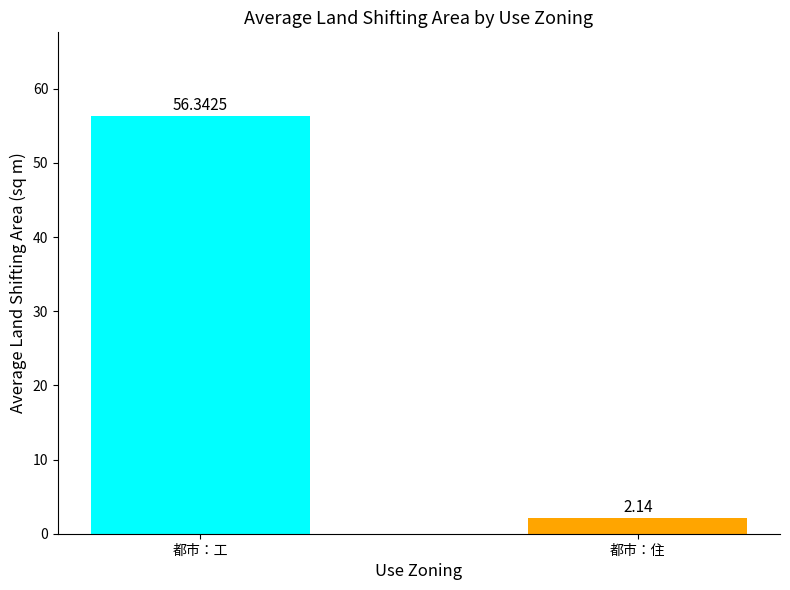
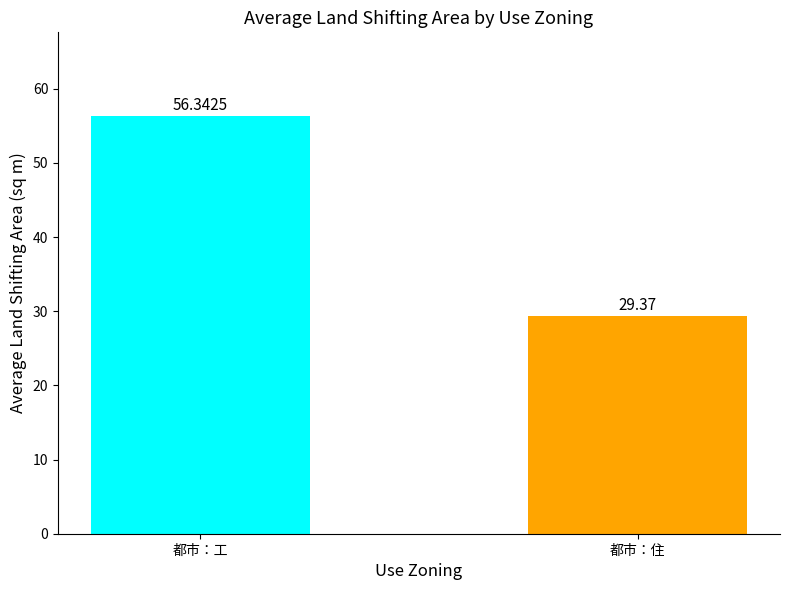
  {
    "都市：工": 56.3425,
-   "都市：住": 2.14
+   "都市：住": 29.37
  }
